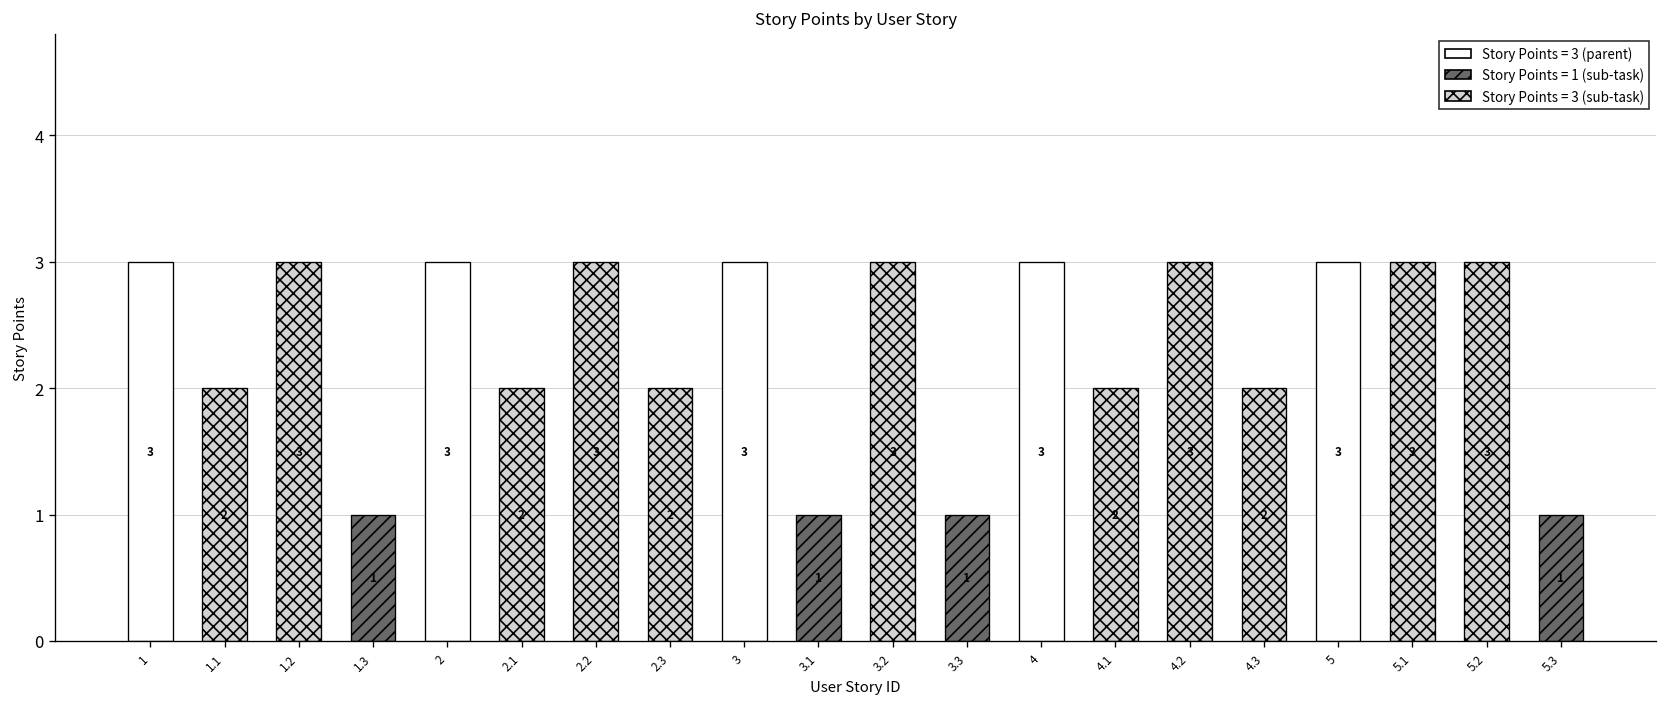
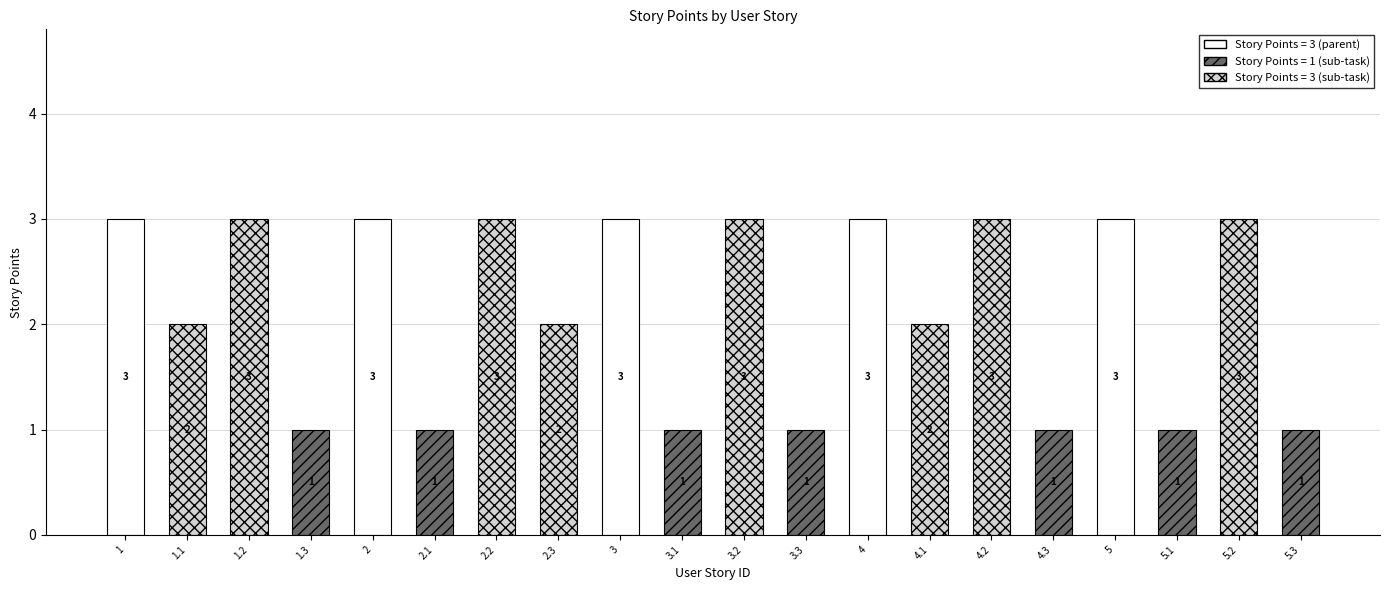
  {
    "1": 3,
    "1.1": 2,
    "1.2": 3,
    "1.3": 1,
    "2": 3,
-   "2.1": 2,
+   "2.1": 1,
    "2.2": 3,
    "2.3": 2,
    "3": 3,
    "3.1": 1,
    "3.2": 3,
    "3.3": 1,
    "4": 3,
    "4.1": 2,
    "4.2": 3,
-   "4.3": 2,
+   "4.3": 1,
    "5": 3,
-   "5.1": 3,
+   "5.1": 1,
    "5.2": 3,
    "5.3": 1
  }
